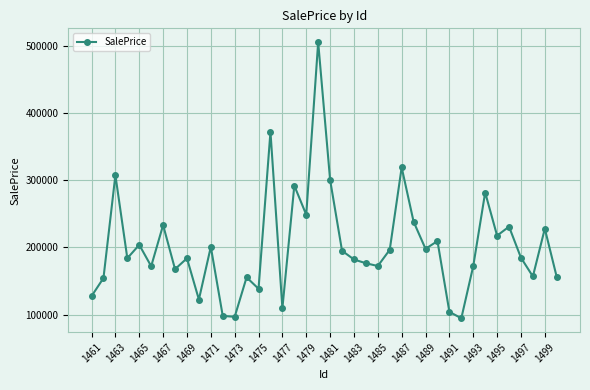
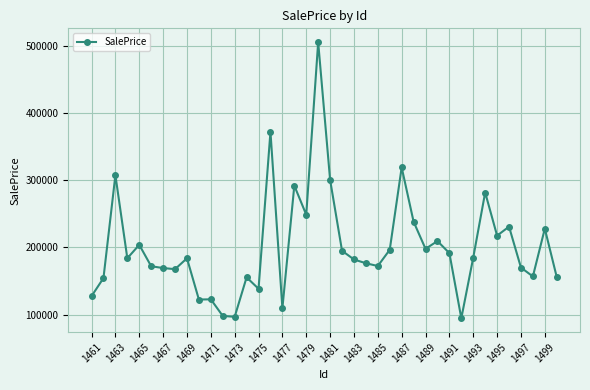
  {
    "1461": 130000,
    "1463": 310000,
    "1465": 200000,
-   "1467": 230000,
+   "1467": 170000,
    "1469": 180000,
-   "1471": 200000,
+   "1471": 120000,
    "1473": 100000,
    "1475": 140000,
    "1477": 110000,
    "1479": 250000,
    "1481": 300000,
    "1483": 180000,
    "1485": 170000,
    "1487": 320000,
    "1489": 200000,
-   "1491": 100000,
-   "1493": 170000,
+   "1491": 190000,
+   "1493": 180000,
    "1495": 220000,
-   "1497": 180000,
+   "1497": 170000,
    "1499": 230000
  }
